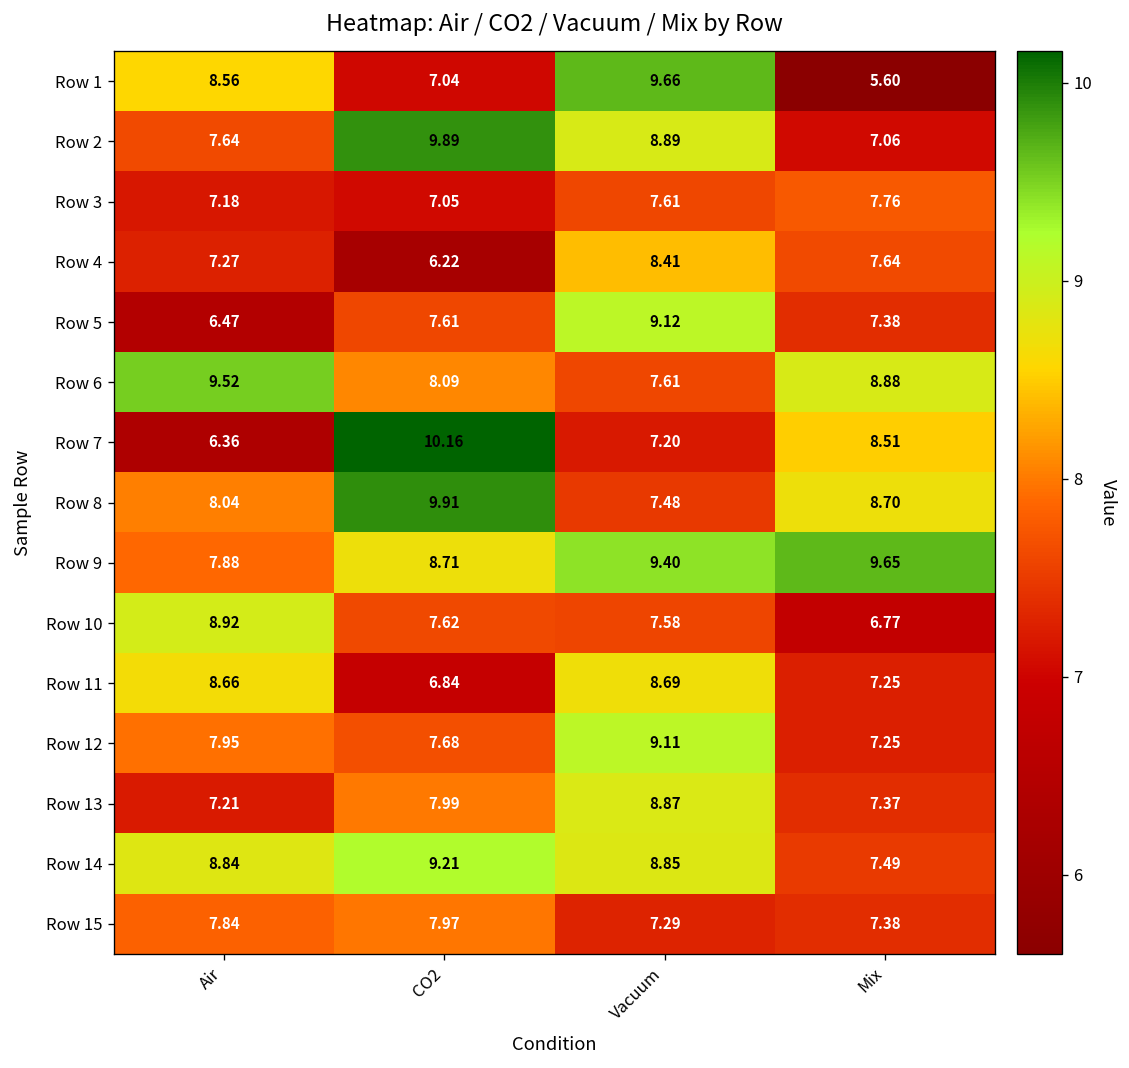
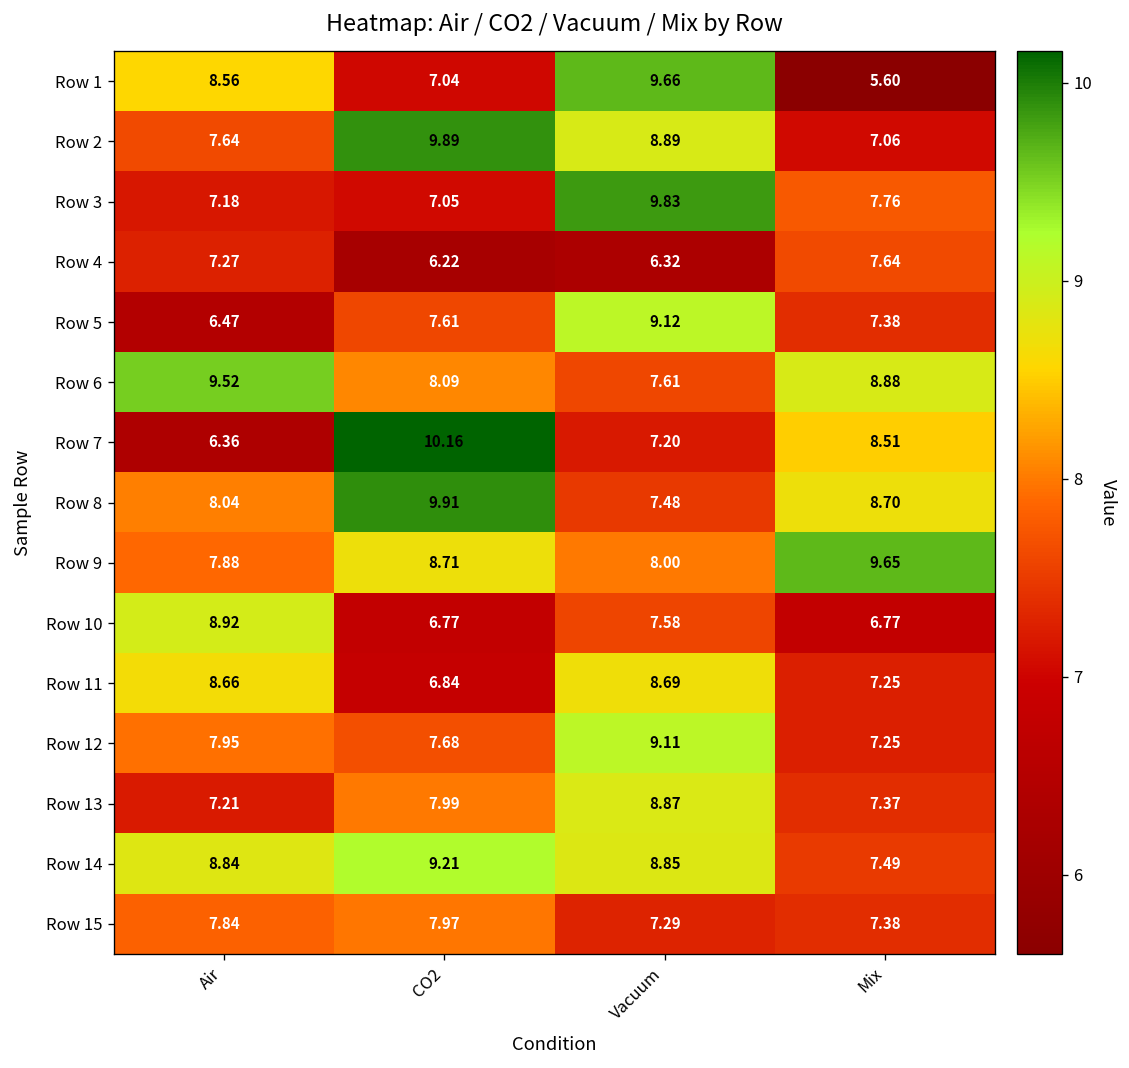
  {
    "Row 1": {
      "Air": 8.56,
      "CO2": 7.04,
      "Vacuum": 9.66,
      "Mix": 5.60
    },
    "Row 2": {
      "Air": 7.64,
      "CO2": 9.89,
      "Vacuum": 8.89,
      "Mix": 7.06
    },
    "Row 3": {
      "Air": 7.18,
      "CO2": 7.05,
-     "Vacuum": 7.61,
+     "Vacuum": 9.83,
      "Mix": 7.76
    },
    "Row 4": {
      "Air": 7.27,
      "CO2": 6.22,
-     "Vacuum": 8.41,
+     "Vacuum": 6.32,
      "Mix": 7.64
    },
    "Row 5": {
      "Air": 6.47,
      "CO2": 7.61,
      "Vacuum": 9.12,
      "Mix": 7.38
    },
    "Row 6": {
      "Air": 9.52,
      "CO2": 8.09,
      "Vacuum": 7.61,
      "Mix": 8.88
    },
    "Row 7": {
      "Air": 6.36,
      "CO2": 10.16,
      "Vacuum": 7.20,
      "Mix": 8.51
    },
    "Row 8": {
      "Air": 8.04,
      "CO2": 9.91,
      "Vacuum": 7.48,
      "Mix": 8.70
    },
    "Row 9": {
      "Air": 7.88,
      "CO2": 8.71,
-     "Vacuum": 9.40,
+     "Vacuum": 8.00,
      "Mix": 9.65
    },
    "Row 10": {
      "Air": 8.92,
-     "CO2": 7.62,
+     "CO2": 6.77,
      "Vacuum": 7.58,
      "Mix": 6.77
    },
    "Row 11": {
      "Air": 8.66,
      "CO2": 6.84,
      "Vacuum": 8.69,
      "Mix": 7.25
    },
    "Row 12": {
      "Air": 7.95,
      "CO2": 7.68,
      "Vacuum": 9.11,
      "Mix": 7.25
    },
    "Row 13": {
      "Air": 7.21,
      "CO2": 7.99,
      "Vacuum": 8.87,
      "Mix": 7.37
    },
    "Row 14": {
      "Air": 8.84,
      "CO2": 9.21,
      "Vacuum": 8.85,
      "Mix": 7.49
    },
    "Row 15": {
      "Air": 7.84,
      "CO2": 7.97,
      "Vacuum": 7.29,
      "Mix": 7.38
    }
  }
